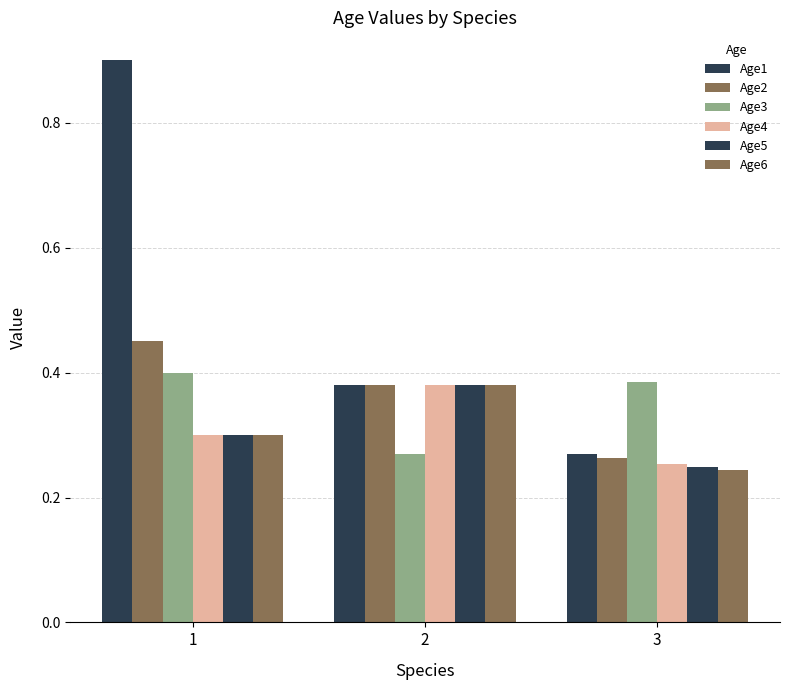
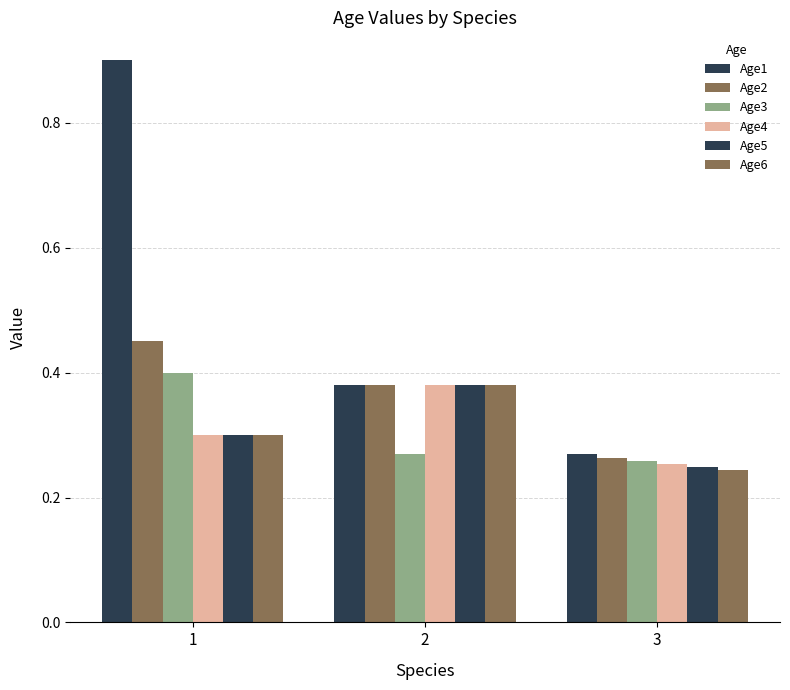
  {
    "Age3": {
      "1": 0.40,
      "2": 0.27,
-     "3": 0.38
+     "3": 0.26
    },
    "Age4": {
      "1": 0.30,
      "2": 0.38,
      "3": 0.25
    }
  }
